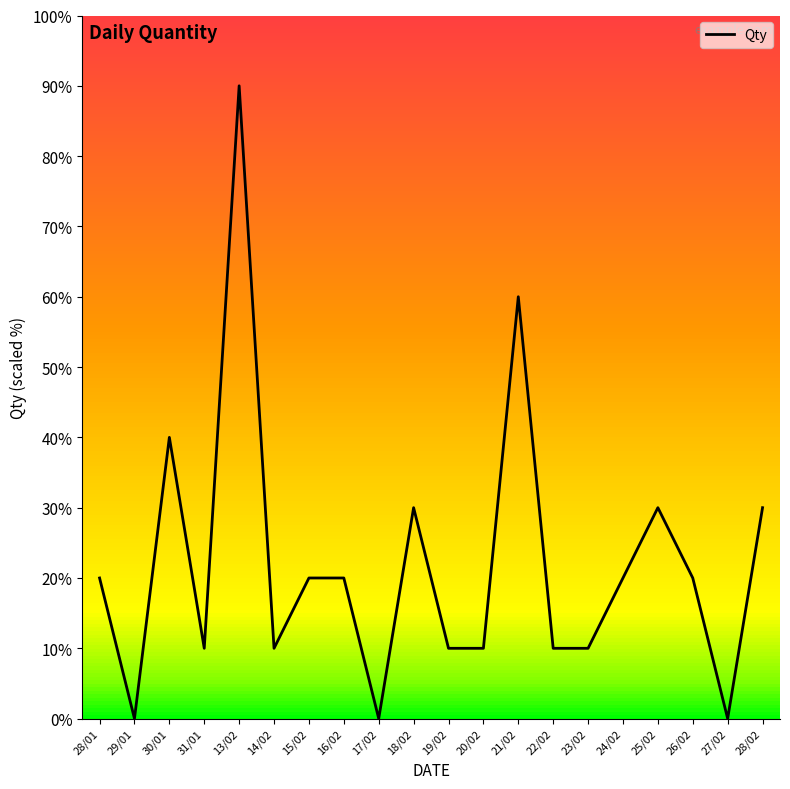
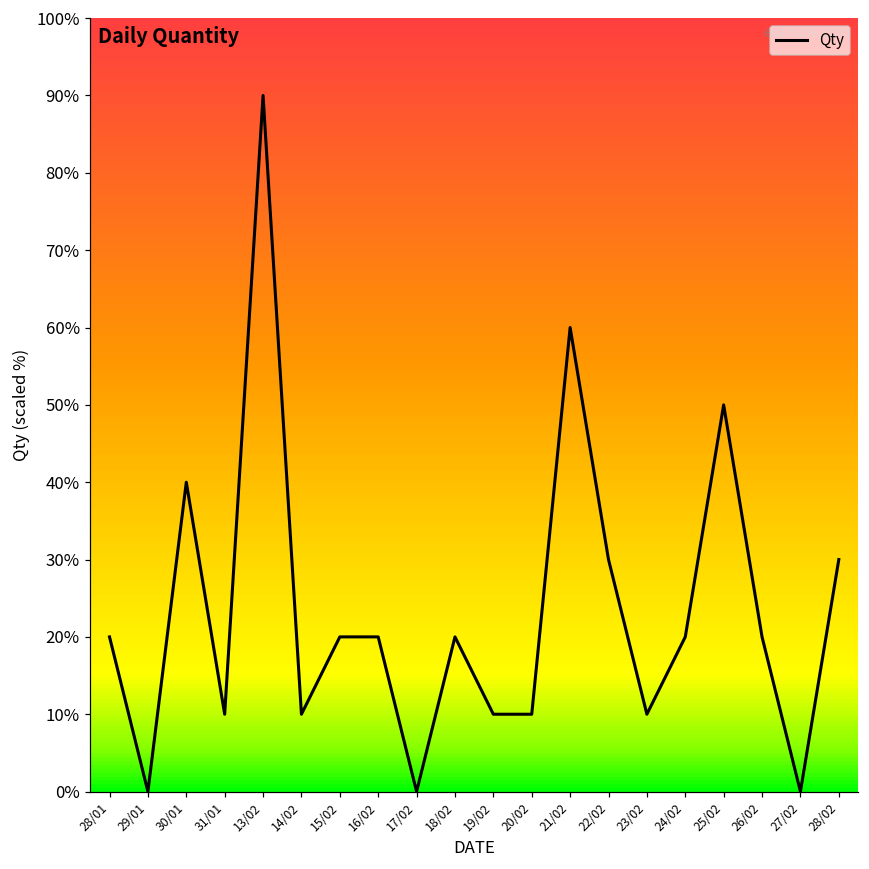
  {
    "28/01": "20%",
    "29/01": "0%",
    "30/01": "40%",
    "31/01": "10%",
    "13/02": "90%",
    "14/02": "10%",
    "15/02": "20%",
    "16/02": "20%",
    "17/02": "0%",
-   "18/02": "30%",
+   "18/02": "20%",
    "19/02": "10%",
    "20/02": "10%",
    "21/02": "60%",
-   "22/02": "10%",
+   "22/02": "30%",
    "23/02": "10%",
    "24/02": "20%",
-   "25/02": "30%",
+   "25/02": "50%",
    "26/02": "20%",
    "27/02": "0%",
    "28/02": "30%"
  }
